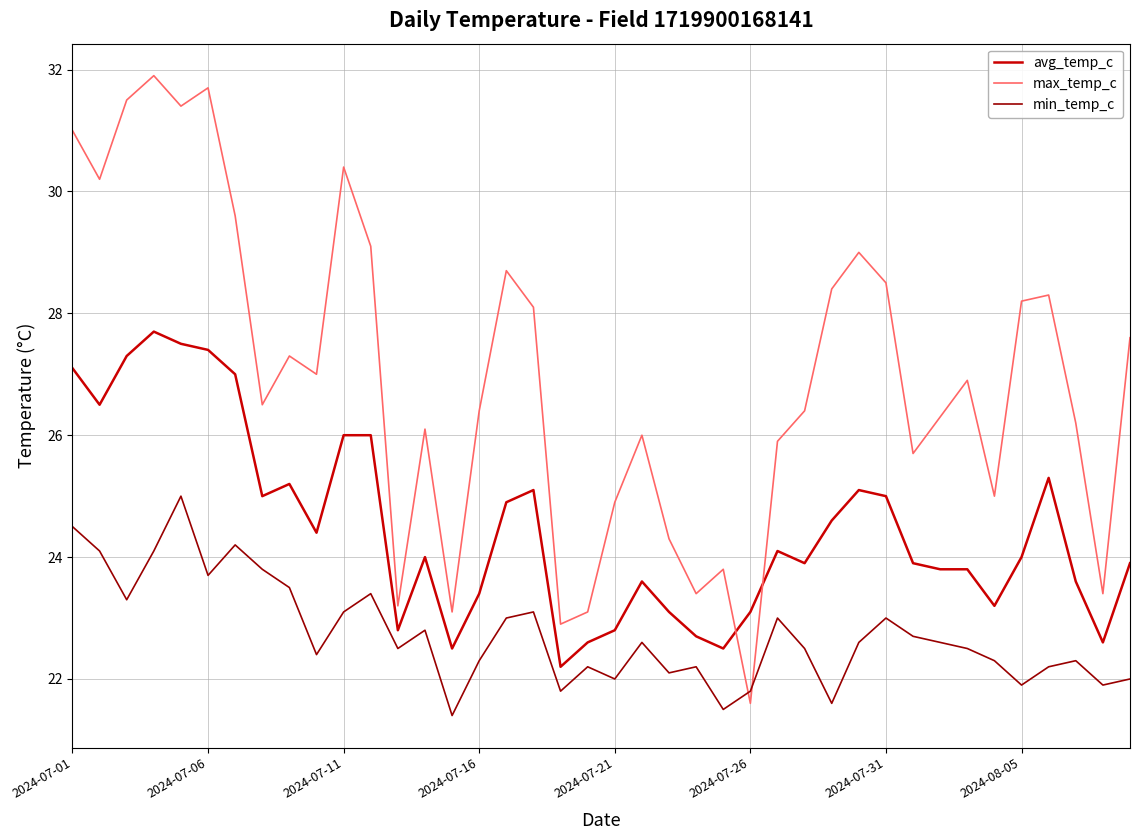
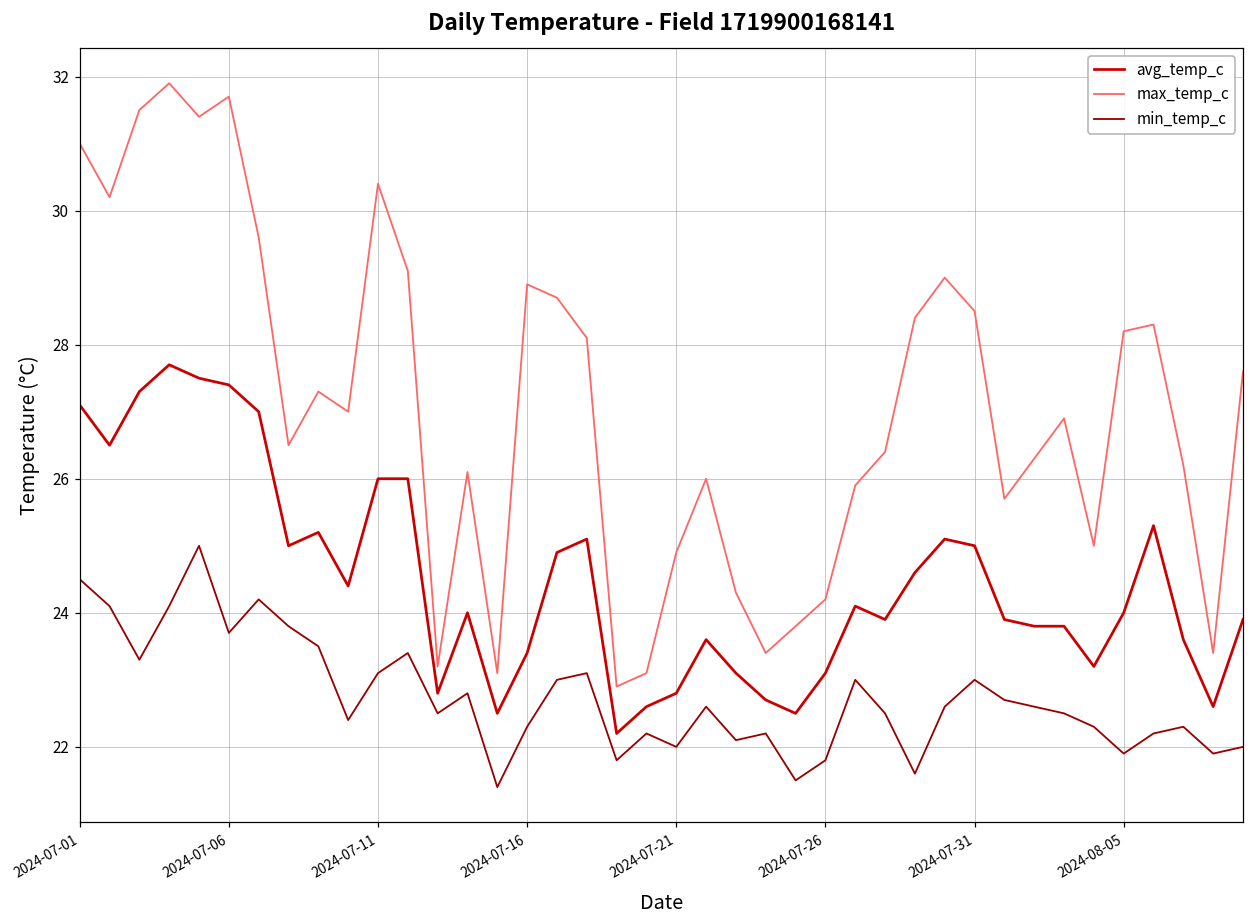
  {
    "max_temp_c": {
      "2024-07-01": 31.0,
      "2024-07-06": 31.7,
      "2024-07-11": 30.4,
-     "2024-07-16": 26.4,
+     "2024-07-16": 28.9,
      "2024-07-21": 24.9,
-     "2024-07-26": 21.6,
+     "2024-07-26": 24.2,
      "2024-07-31": 28.5,
      "2024-08-05": 28.2
    }
  }
